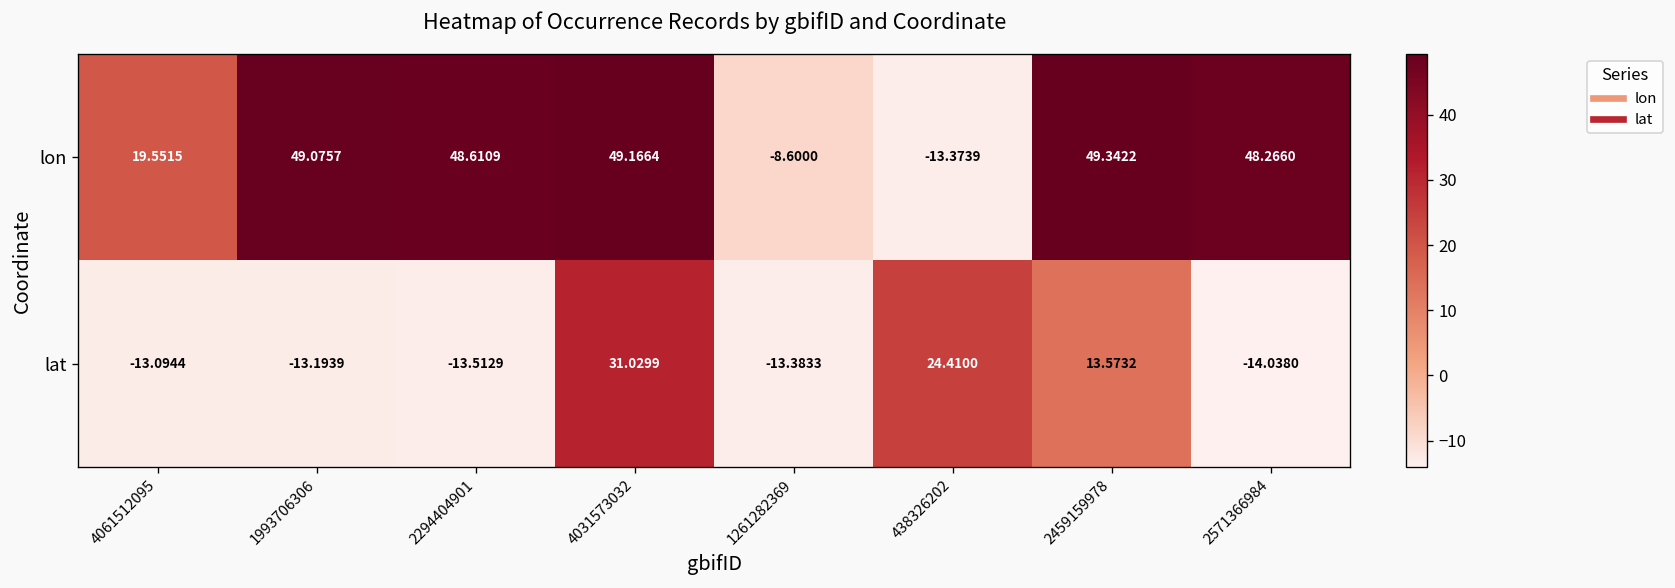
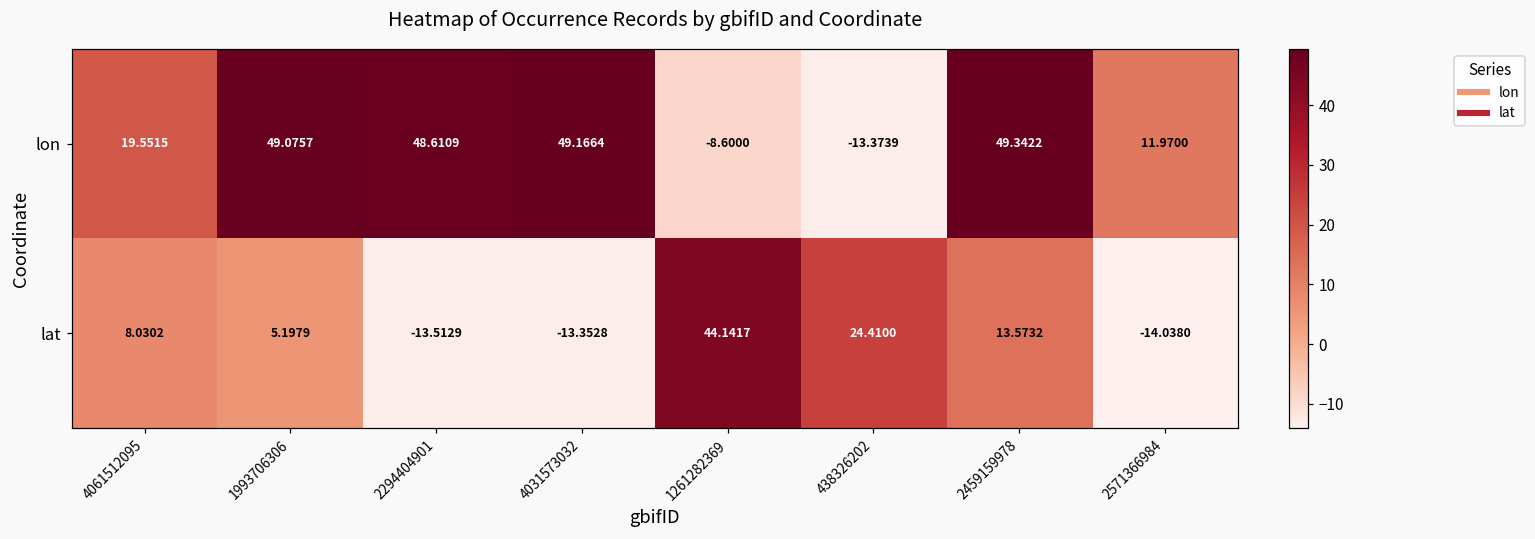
  {
    "lon": {
      "4061512095": 19.5515,
      "1993706306": 49.0757,
      "2294404901": 48.6109,
      "4031573032": 49.1664,
      "1261282369": -8.6000,
      "438326202": -13.3739,
      "2459159978": 49.3422,
-     "2571366984": 48.2660
+     "2571366984": 11.9700
    },
    "lat": {
-     "4061512095": -13.0944,
-     "1993706306": -13.1939,
+     "4061512095": 8.0302,
+     "1993706306": 5.1979,
      "2294404901": -13.5129,
-     "4031573032": 31.0299,
-     "1261282369": -13.3833,
+     "4031573032": -13.3528,
+     "1261282369": 44.1417,
      "438326202": 24.4100,
      "2459159978": 13.5732,
      "2571366984": -14.0380
    }
  }
